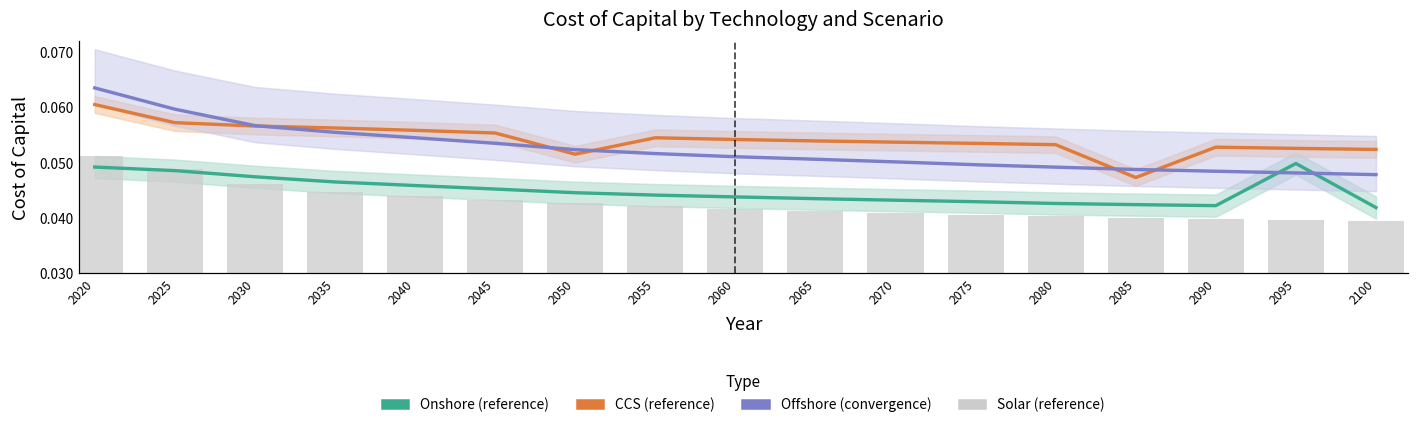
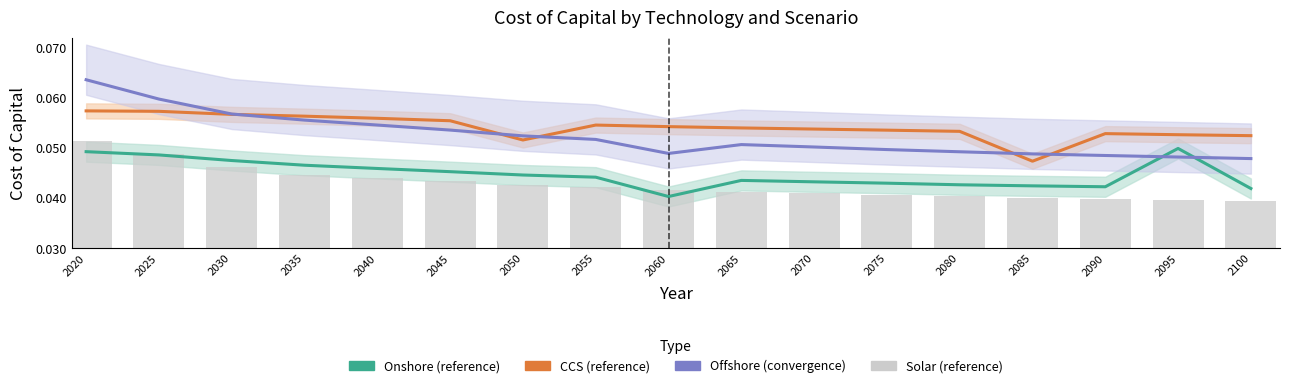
  {
    "Onshore (reference)": {
      "2020": 0.049,
      "2025": 0.049,
      "2030": 0.047,
      "2035": 0.047,
      "2040": 0.046,
      "2045": 0.045,
      "2050": 0.045,
      "2055": 0.044,
-     "2060": 0.044,
+     "2060": 0.040,
      "2065": 0.044,
      "2070": 0.043,
      "2075": 0.043,
      "2080": 0.043,
      "2085": 0.042,
      "2090": 0.042,
      "2095": 0.050,
      "2100": 0.042
    },
    "CCS (reference)": {
-     "2020": 0.061,
+     "2020": 0.057,
      "2025": 0.057,
      "2035": 0.056,
      "2040": 0.056,
      "2045": 0.055,
      "2050": 0.052,
      "2055": 0.055,
      "2060": 0.054,
      "2065": 0.054,
      "2070": 0.054,
      "2075": 0.054,
      "2080": 0.053,
      "2085": 0.047,
      "2090": 0.053,
      "2095": 0.053,
      "2100": 0.052
    },
    "Offshore (convergence)": {
      "2020": 0.064,
      "2025": 0.060,
      "2035": 0.056,
      "2040": 0.055,
      "2045": 0.054,
      "2050": 0.052,
      "2055": 0.052,
-     "2060": 0.051,
+     "2060": 0.049,
      "2065": 0.051,
      "2070": 0.050,
      "2075": 0.050,
      "2080": 0.049,
      "2090": 0.048,
      "2095": 0.048,
      "2100": 0.048
    }
  }
